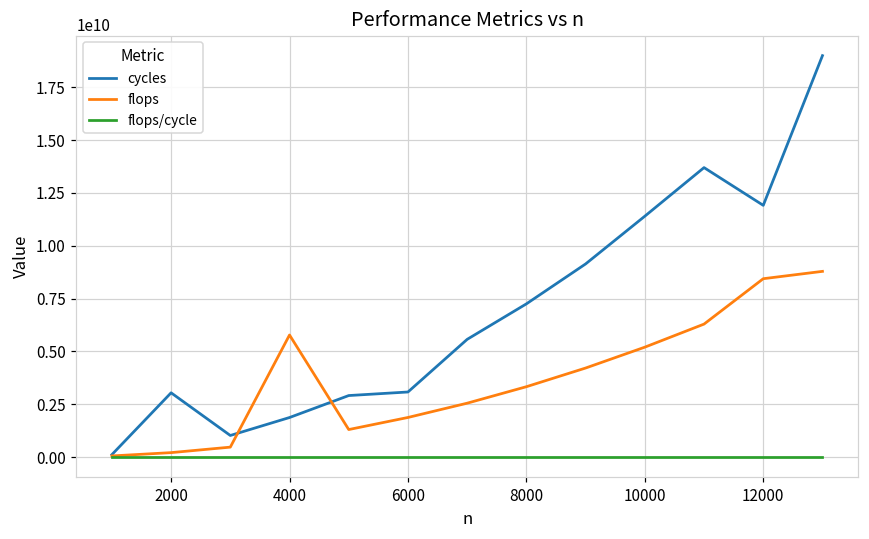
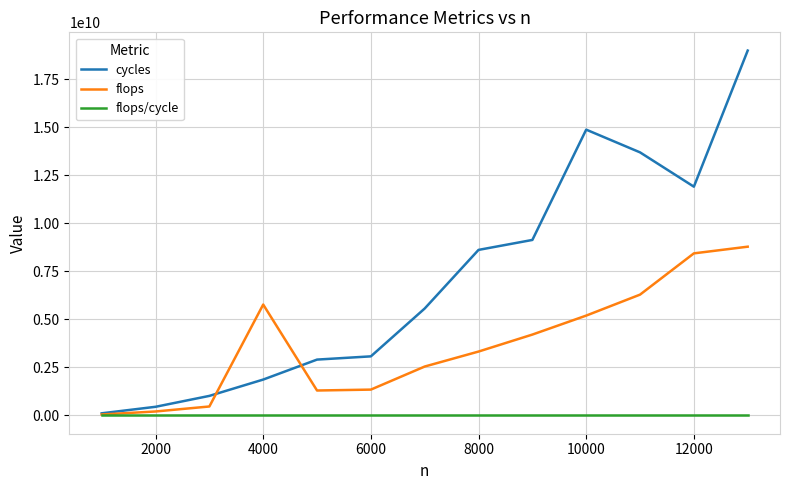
  {
    "cycles": {
-     "2000": 3000000000,
+     "2000": 500000000,
      "4000": 1900000000,
      "6000": 3100000000,
-     "8000": 7300000000,
-     "10000": 11400000000,
+     "8000": 8600000000,
+     "10000": 14900000000,
      "12000": 11900000000
    },
    "flops": {
      "2000": 200000000,
      "4000": 5800000000,
-     "6000": 1900000000,
+     "6000": 1300000000,
      "8000": 3300000000,
      "10000": 5200000000,
      "12000": 8400000000
    },
    "flops/cycle": {
      "2000": 0,
      "4000": 0,
      "6000": 0,
      "8000": 0,
      "10000": 0,
      "12000": 0
    }
  }
